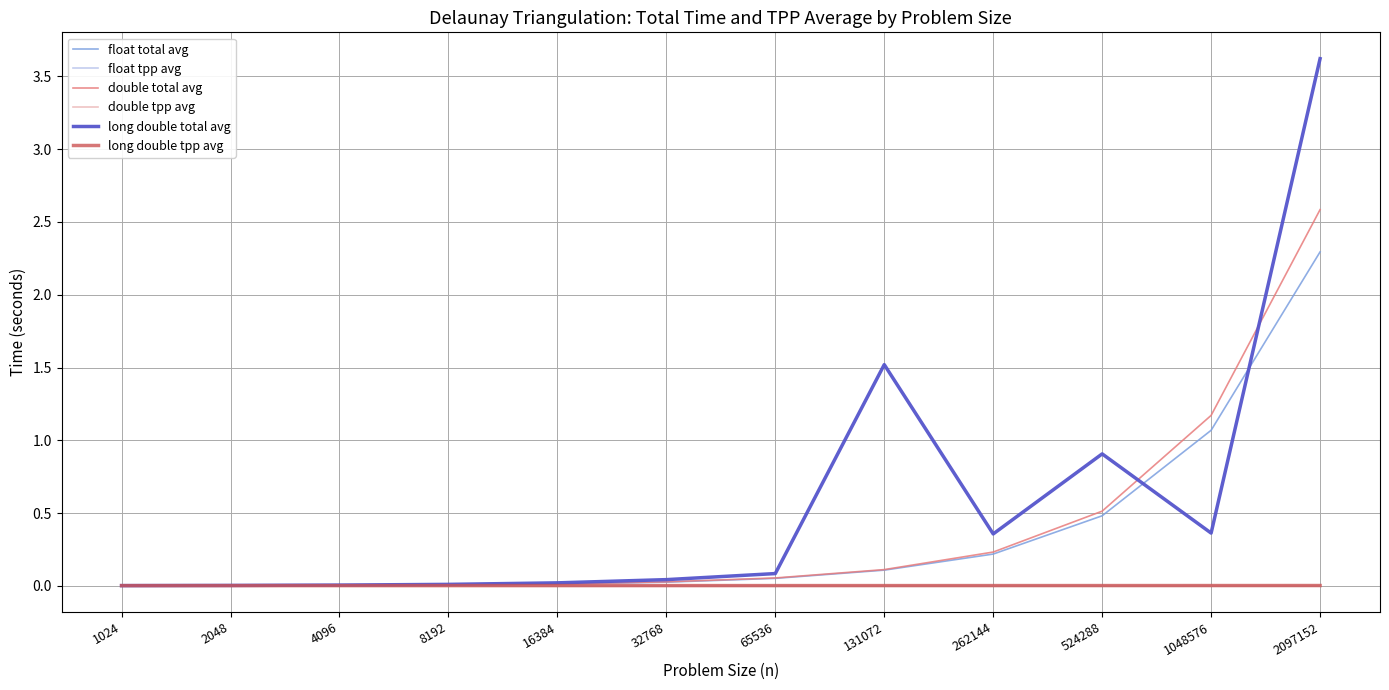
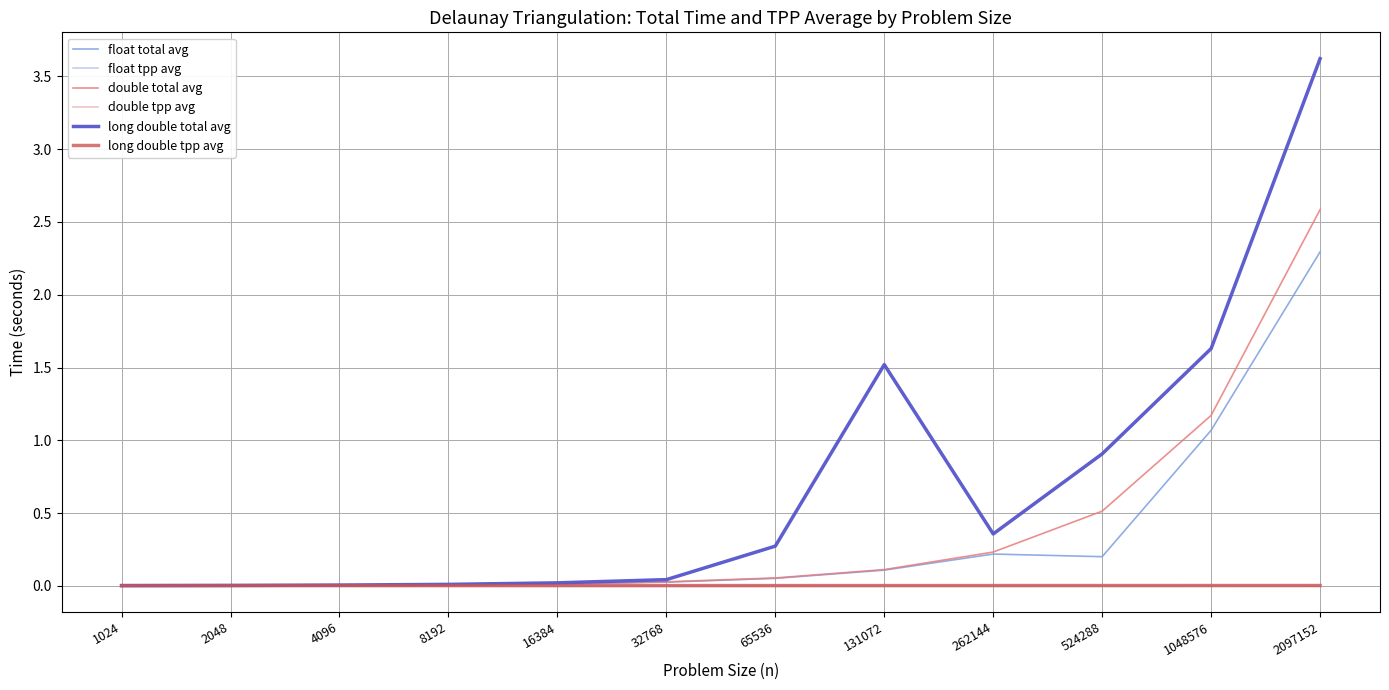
  {
    "float total avg": {
-     "524288": 0.48,
+     "524288": 0.20,
      "1048576": 1.07,
      "2097152": 2.29
    },
    "long double total avg": {
-     "65536": 0.08,
+     "65536": 0.27,
      "131072": 1.52,
      "262144": 0.36,
      "524288": 0.91,
-     "1048576": 0.36,
+     "1048576": 1.63,
      "2097152": 3.62
    }
  }
